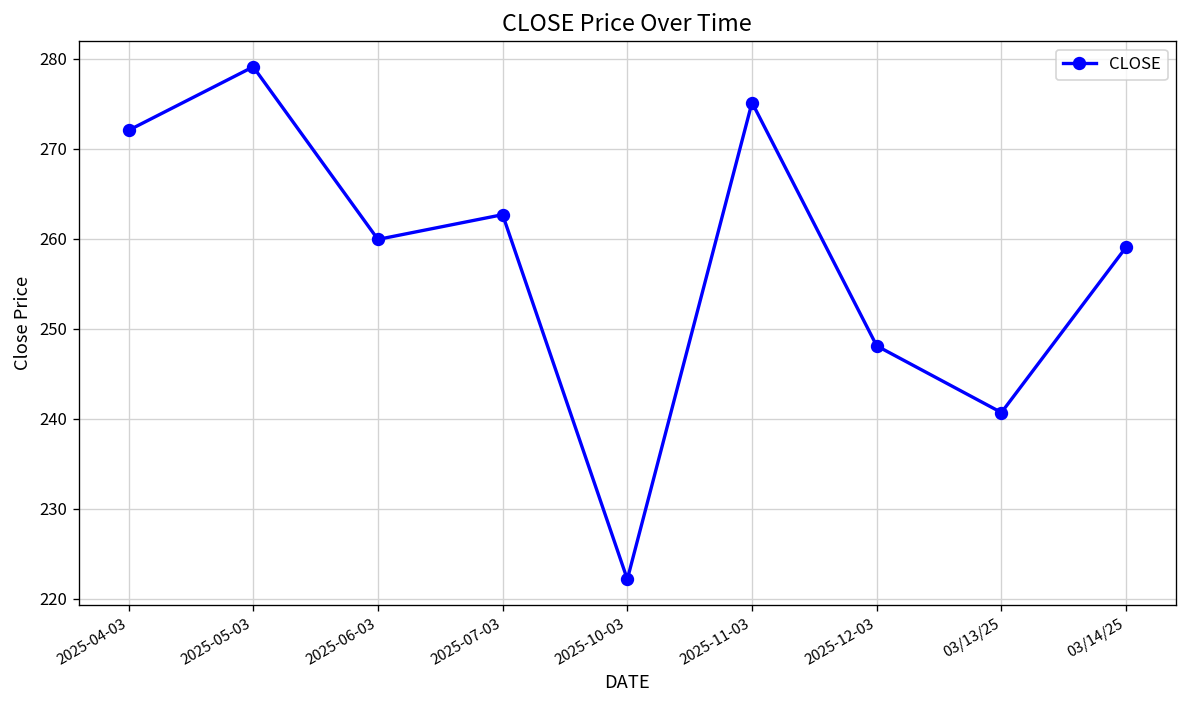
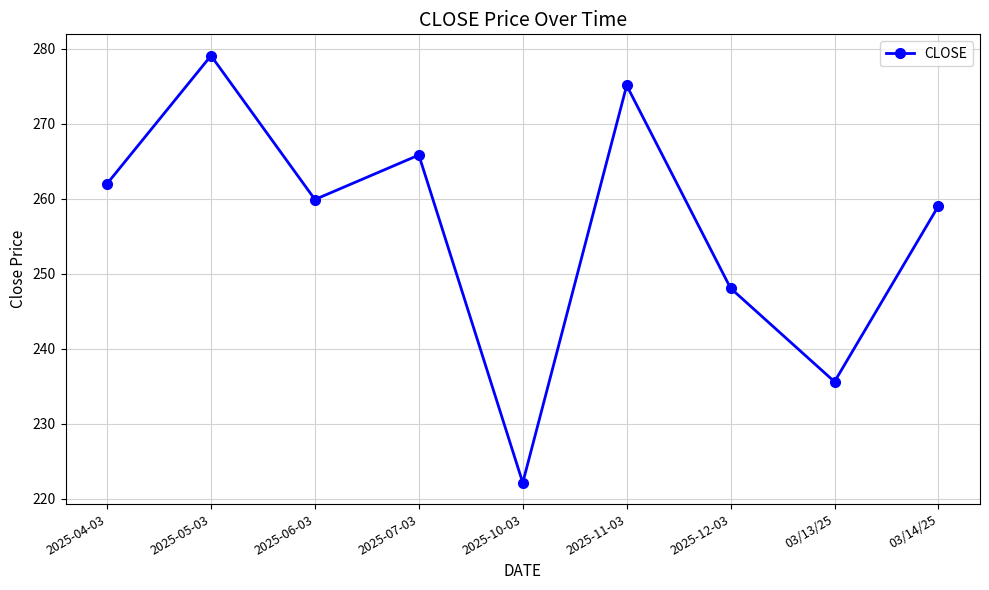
  {
-   "2025-04-03": 272,
+   "2025-04-03": 262,
    "2025-05-03": 279,
    "2025-06-03": 260,
-   "2025-07-03": 263,
+   "2025-07-03": 266,
    "2025-10-03": 222,
    "2025-11-03": 275,
    "2025-12-03": 248,
-   "03/13/25": 241,
+   "03/13/25": 236,
    "03/14/25": 259
  }
